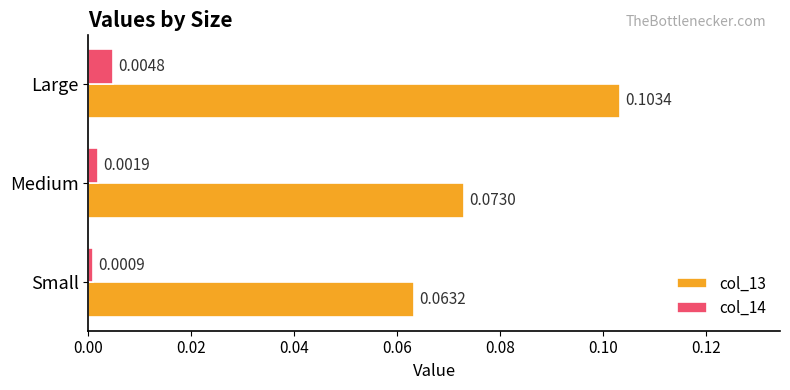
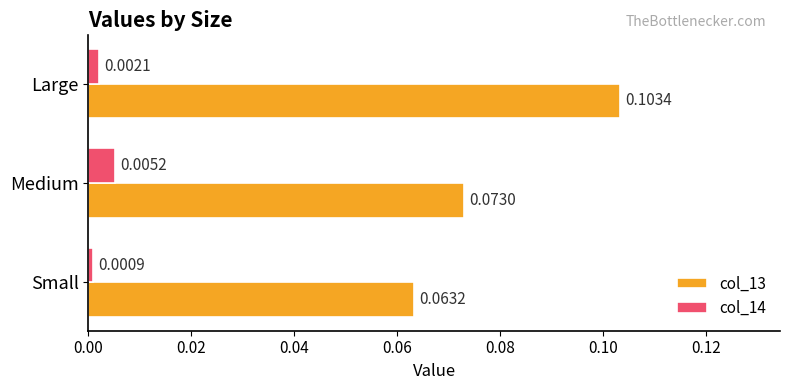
  {
    "col_13": {
      "Large": 0.1034,
      "Medium": 0.0730,
      "Small": 0.0632
    },
    "col_14": {
-     "Large": 0.0048,
-     "Medium": 0.0019,
+     "Large": 0.0021,
+     "Medium": 0.0052,
      "Small": 0.0009
    }
  }
